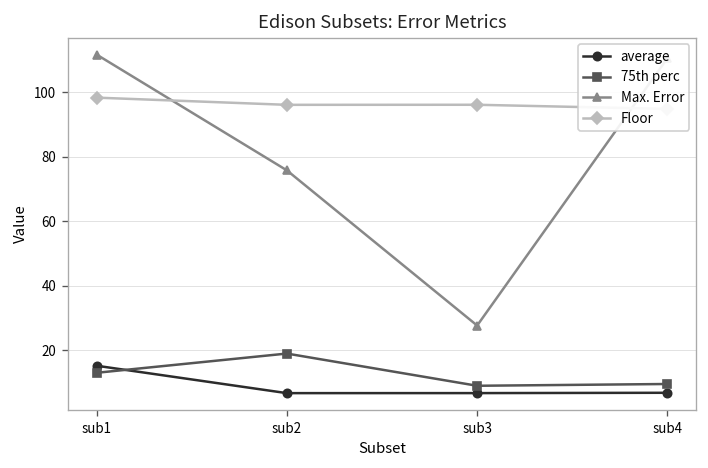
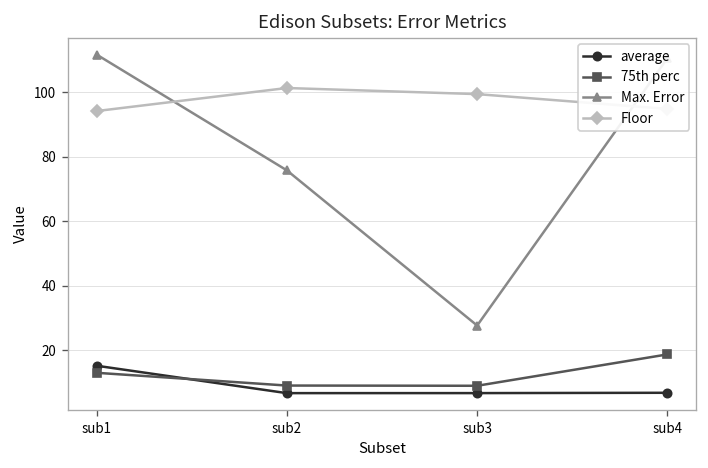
  {
    "average": {
      "sub1": 15,
      "sub2": 7,
      "sub3": 7,
      "sub4": 7
    },
    "75th perc": {
      "sub1": 13,
-     "sub2": 19,
+     "sub2": 9,
      "sub3": 9,
-     "sub4": 10
+     "sub4": 19
    },
    "Max. Error": {
      "sub1": 112,
      "sub2": 76,
      "sub3": 28
    },
    "Floor": {
-     "sub1": 98,
-     "sub2": 96,
-     "sub3": 96
+     "sub1": 94,
+     "sub2": 101,
+     "sub3": 99
    }
  }
